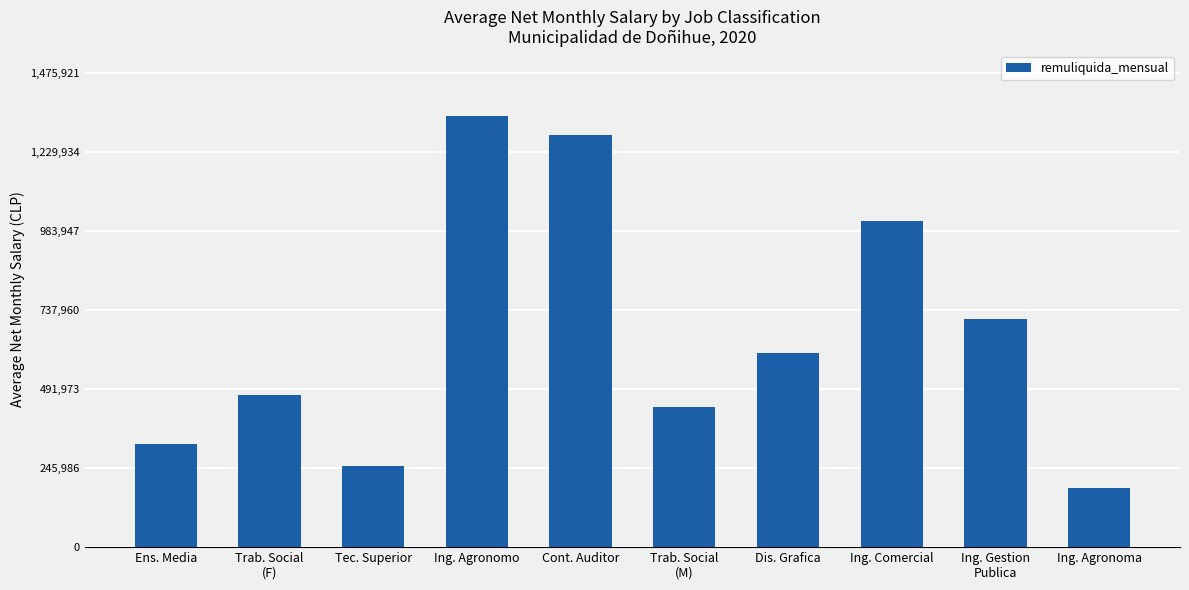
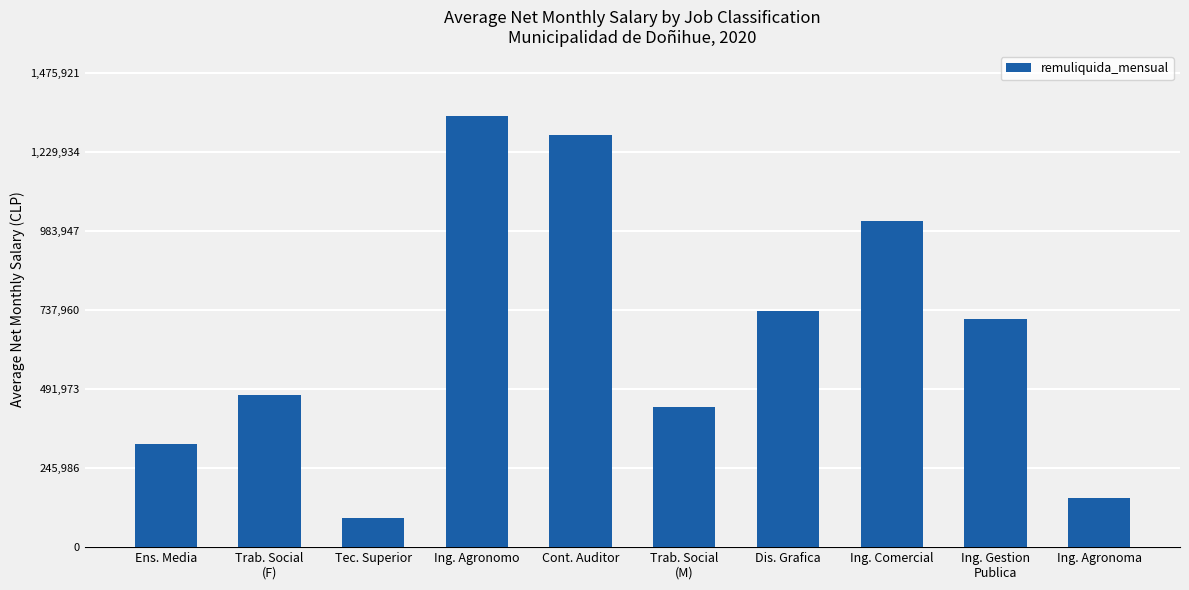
  {
    "Ens. Media": "320,000",
    "Trab. Social (F)": "470,000",
-   "Tec. Superior": "250,000",
+   "Tec. Superior": "90,000",
    "Ing. Agronomo": "1,340,000",
    "Cont. Auditor": "1,280,000",
    "Trab. Social (M)": "440,000",
-   "Dis. Grafica": "610,000",
+   "Dis. Grafica": "730,000",
    "Ing. Comercial": "1,010,000",
    "Ing. Gestion Publica": "710,000",
-   "Ing. Agronoma": "190,000"
+   "Ing. Agronoma": "150,000"
  }
